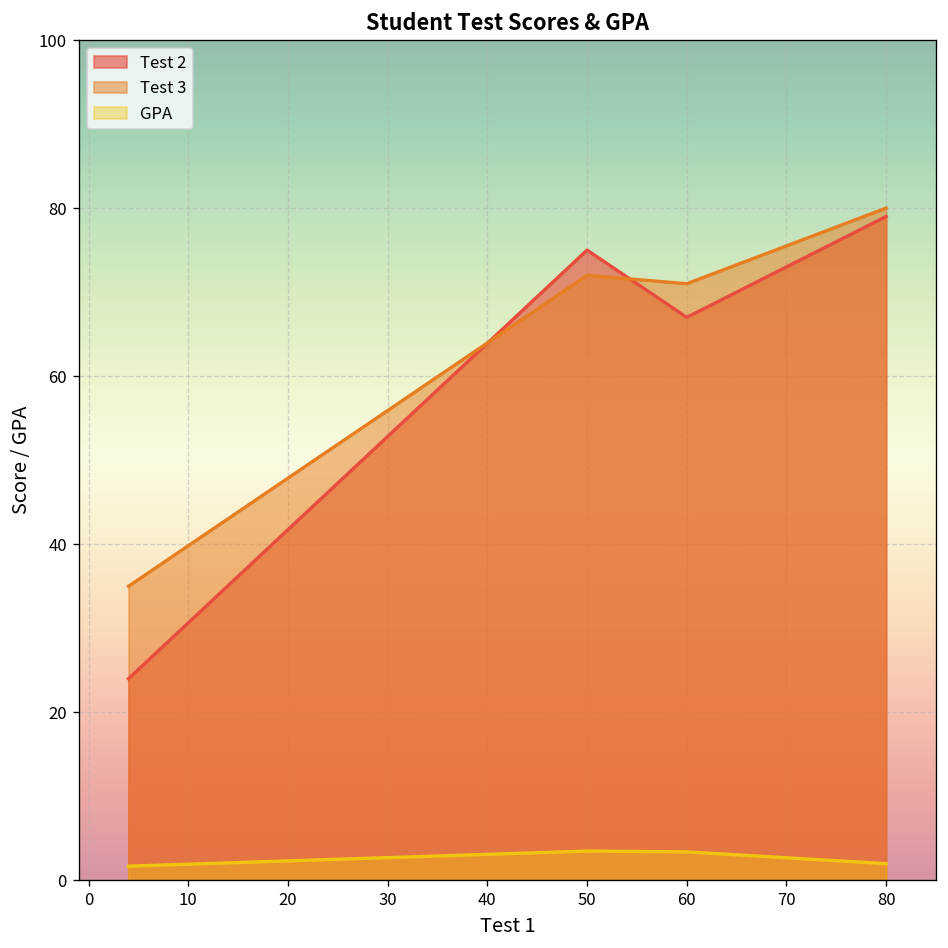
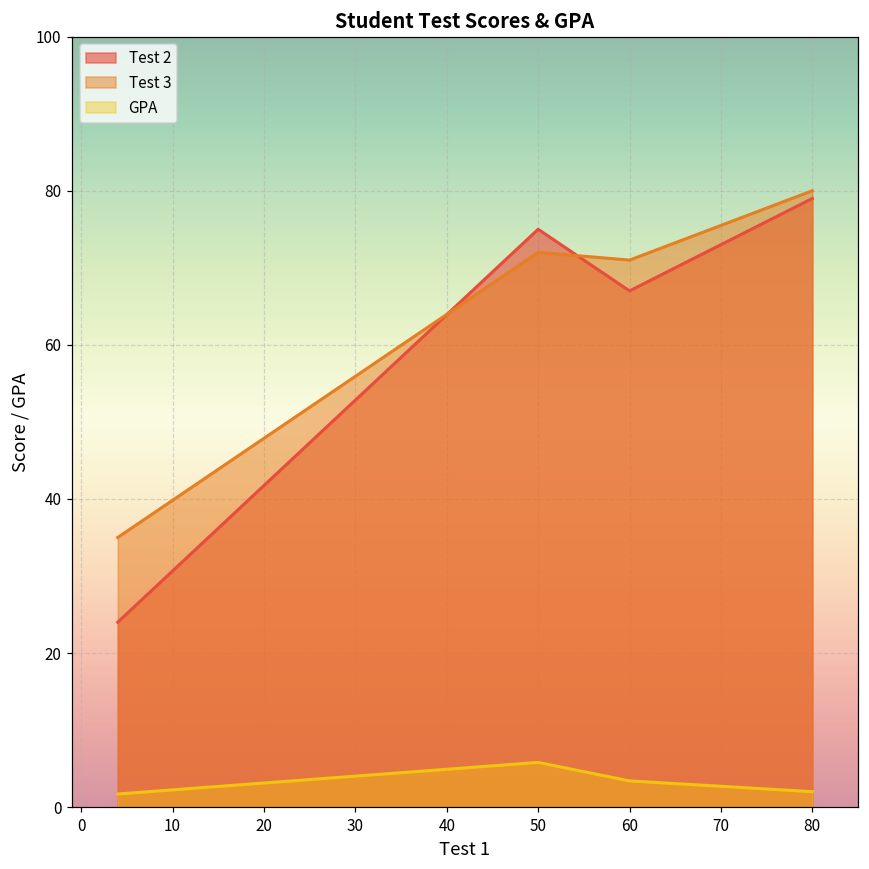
  {
    "GPA": {
-     "50": 4,
+     "50": 6,
      "60": 3,
      "80": 2
    }
  }
